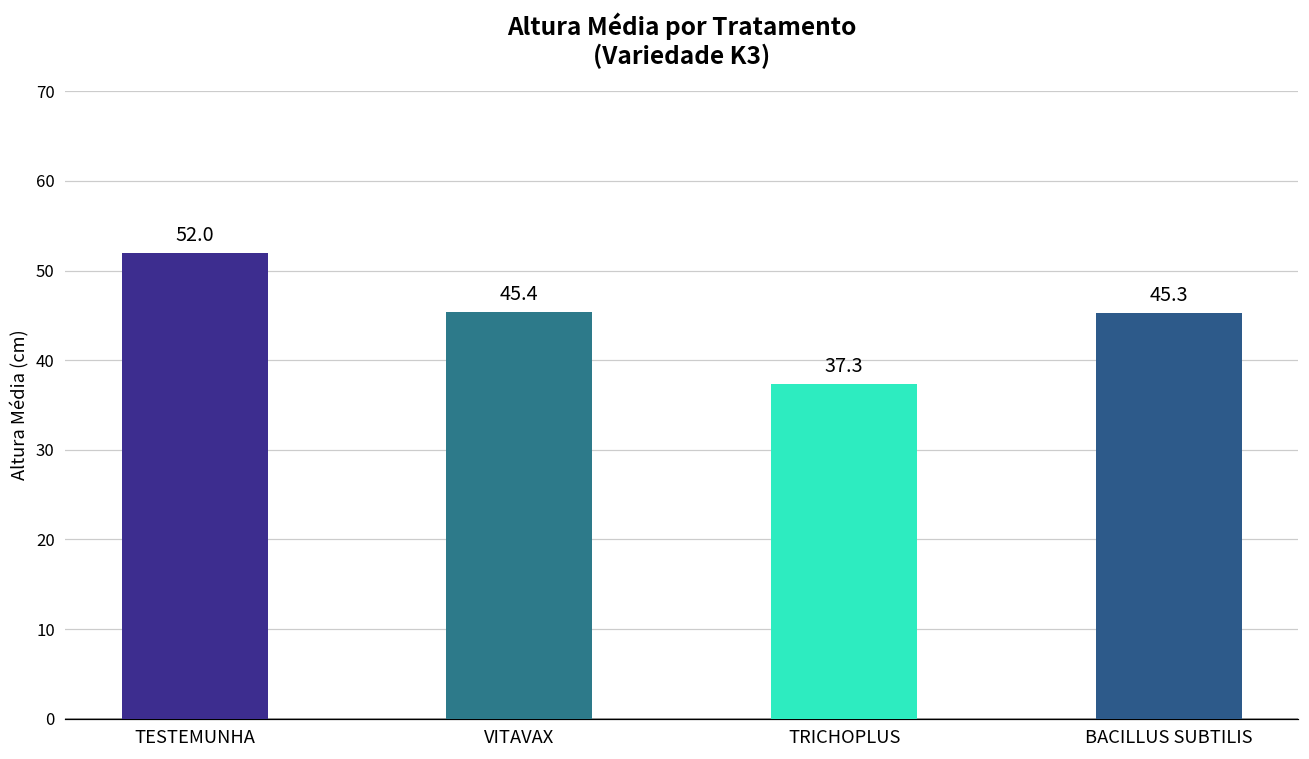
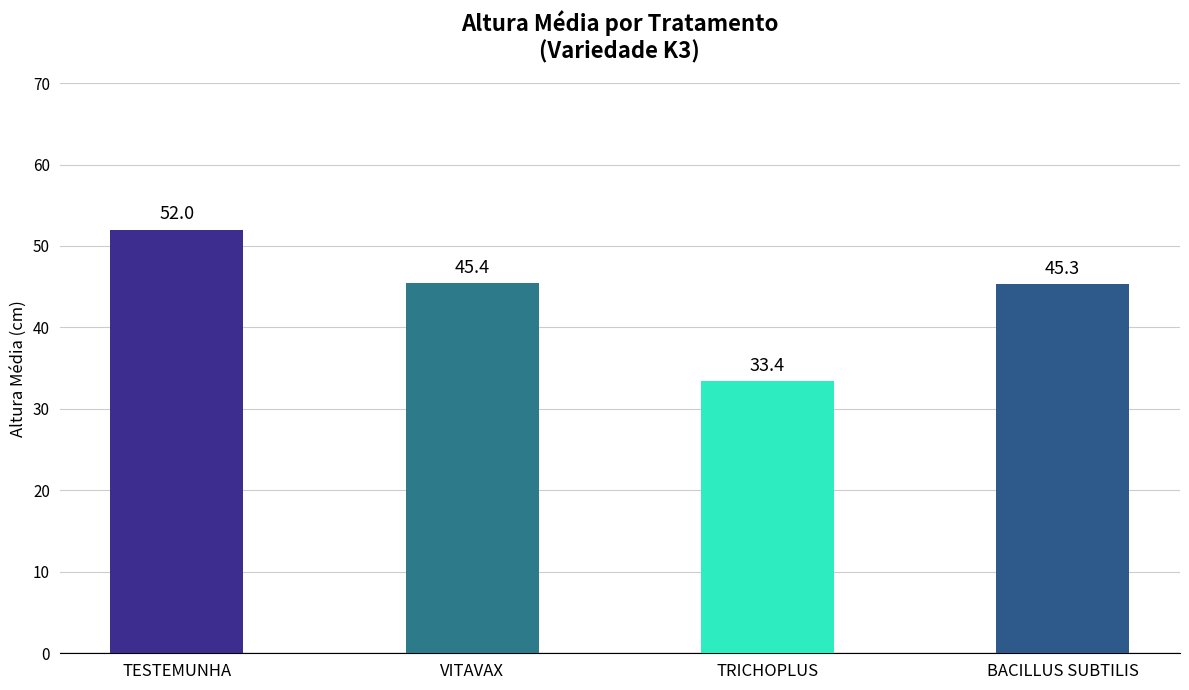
  {
    "TESTEMUNHA": 52.0,
    "VITAVAX": 45.4,
-   "TRICHOPLUS": 37.3,
+   "TRICHOPLUS": 33.4,
    "BACILLUS SUBTILIS": 45.3
  }
